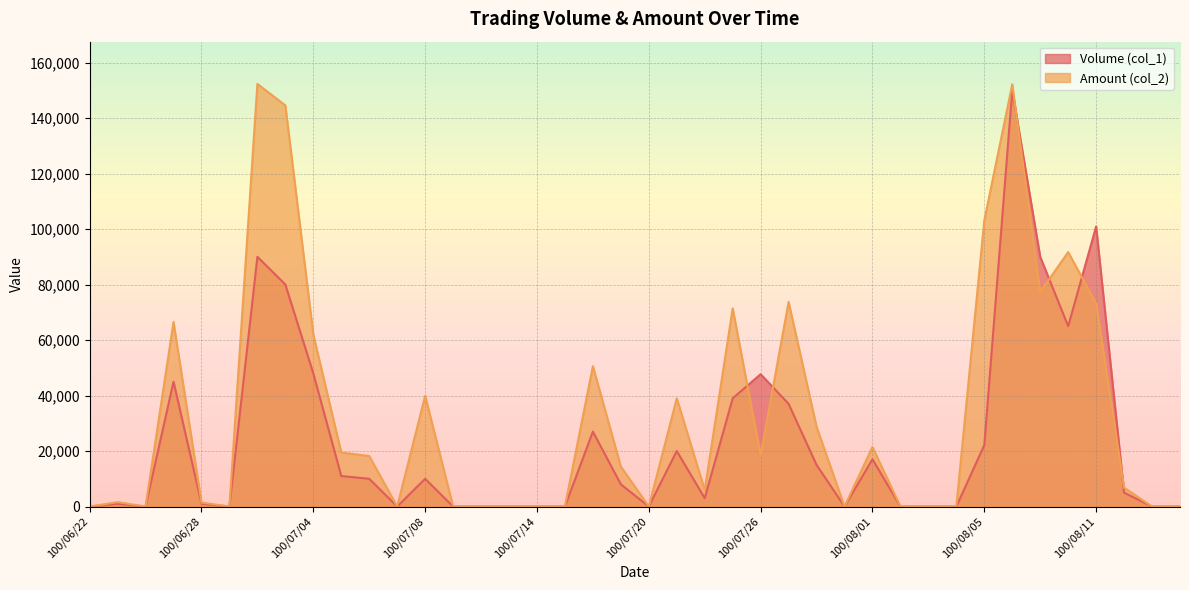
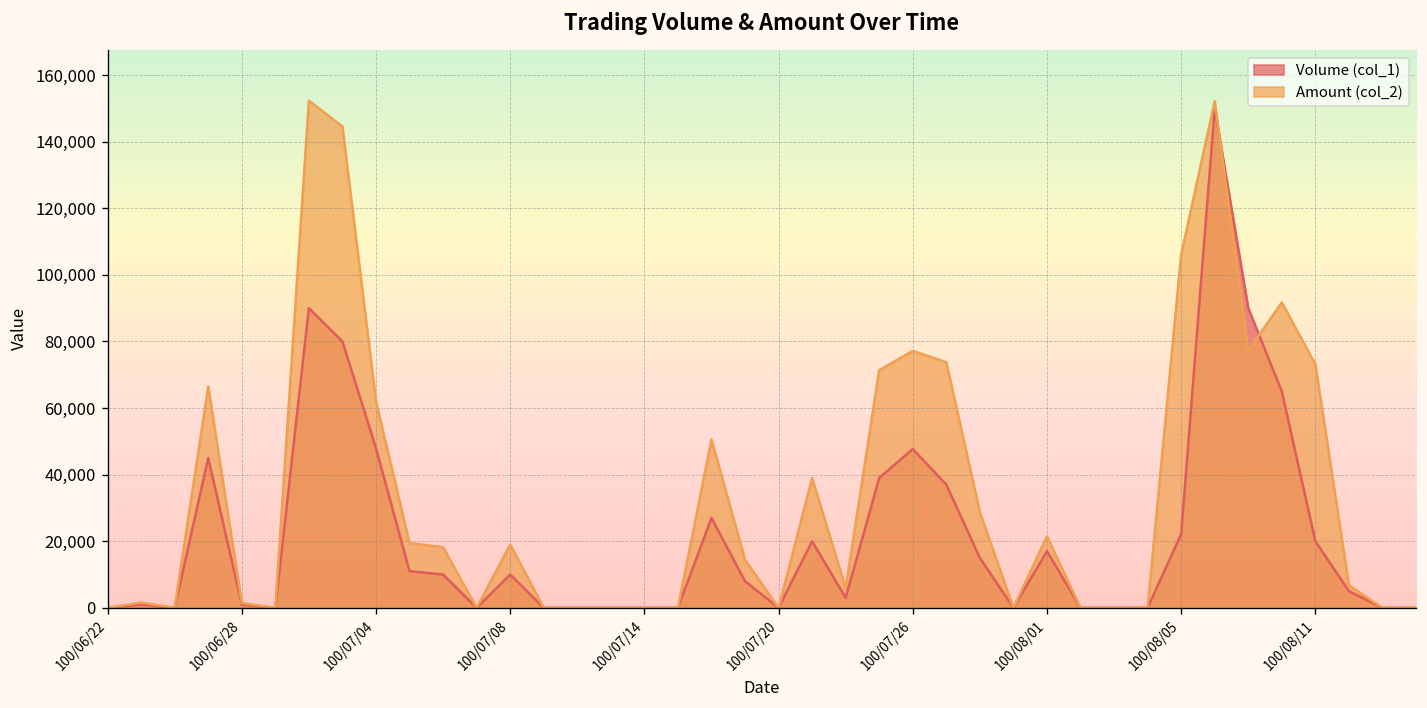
  {
    "Volume (col_1)": {
      "100/07/04": "48,000",
      "100/07/08": "10,000",
      "100/07/26": "48,000",
      "100/08/01": "17,000",
      "100/08/05": "22,000",
-     "100/08/11": "101,000"
+     "100/08/11": "20,000"
    },
    "Amount (col_2)": {
      "100/07/04": "62,000",
-     "100/07/08": "40,000",
-     "100/07/26": "19,000",
+     "100/07/08": "19,000",
+     "100/07/26": "77,000",
      "100/08/01": "21,000",
-     "100/08/05": "103,000",
+     "100/08/05": "106,000",
      "100/08/11": "73,000"
    }
  }
